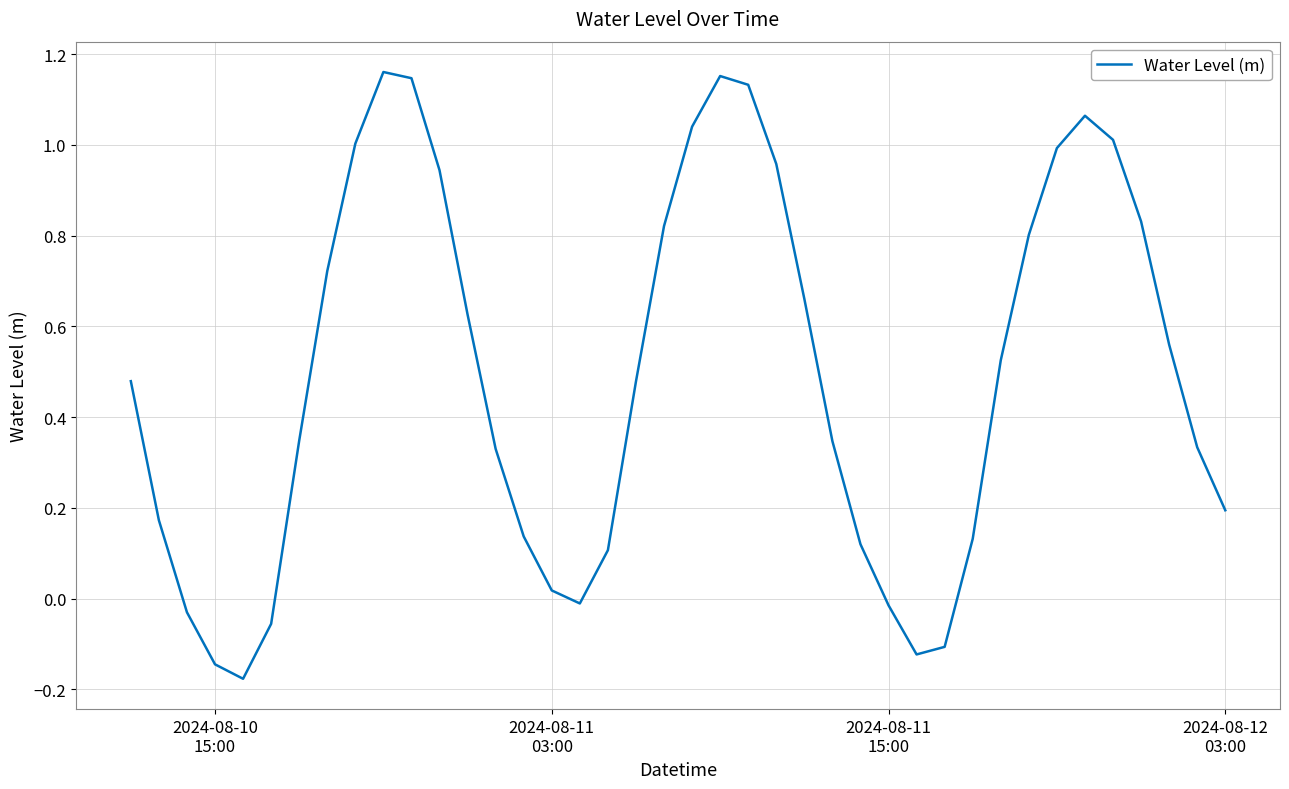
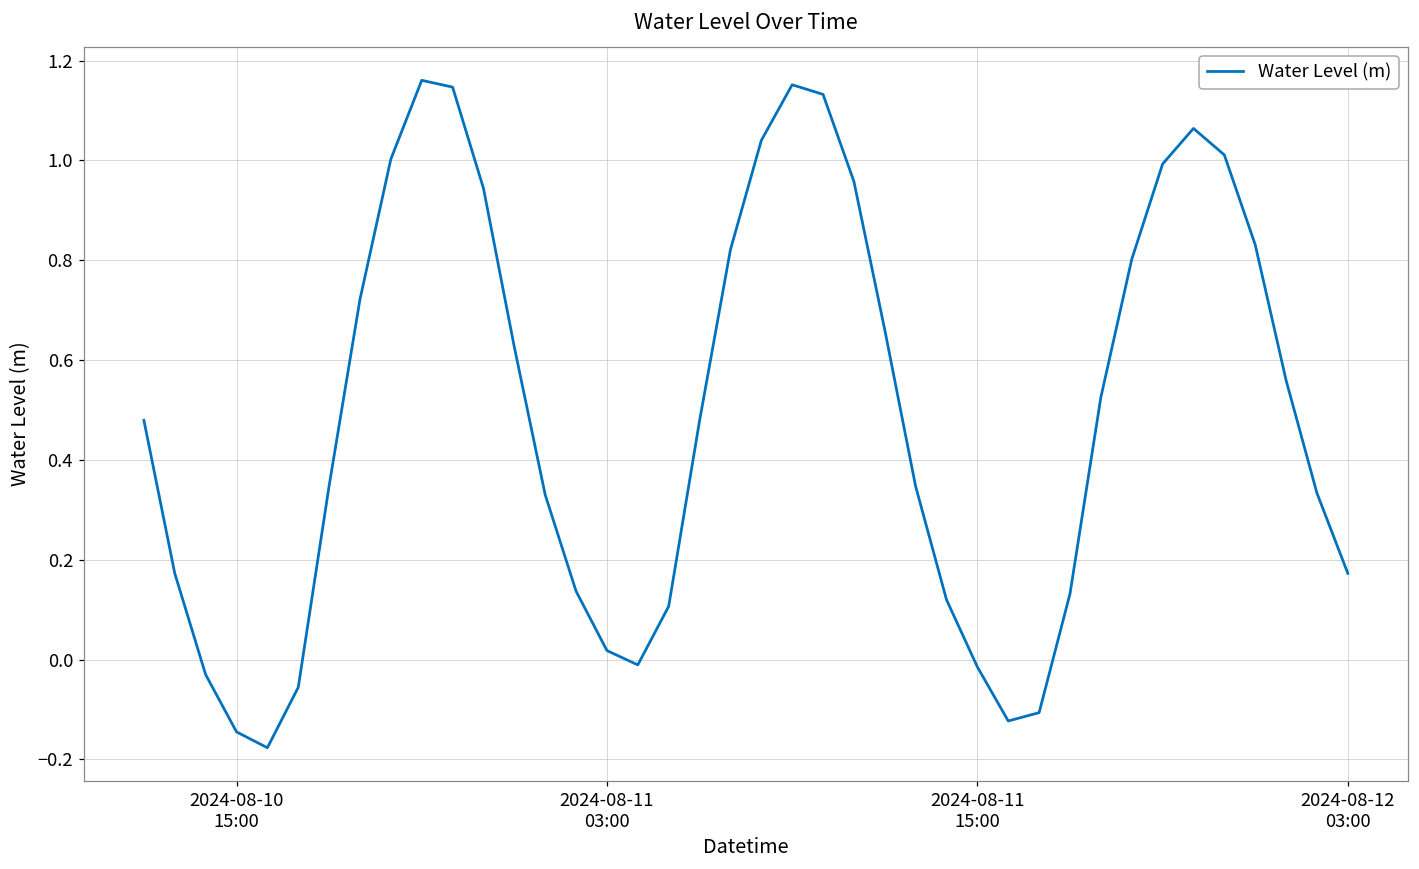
  {
    "2024-08-10 15:00": -0.14,
    "2024-08-11 03:00": 0.02,
    "2024-08-11 15:00": -0.01,
-   "2024-08-12 03:00": 0.19
+   "2024-08-12 03:00": 0.17
  }
